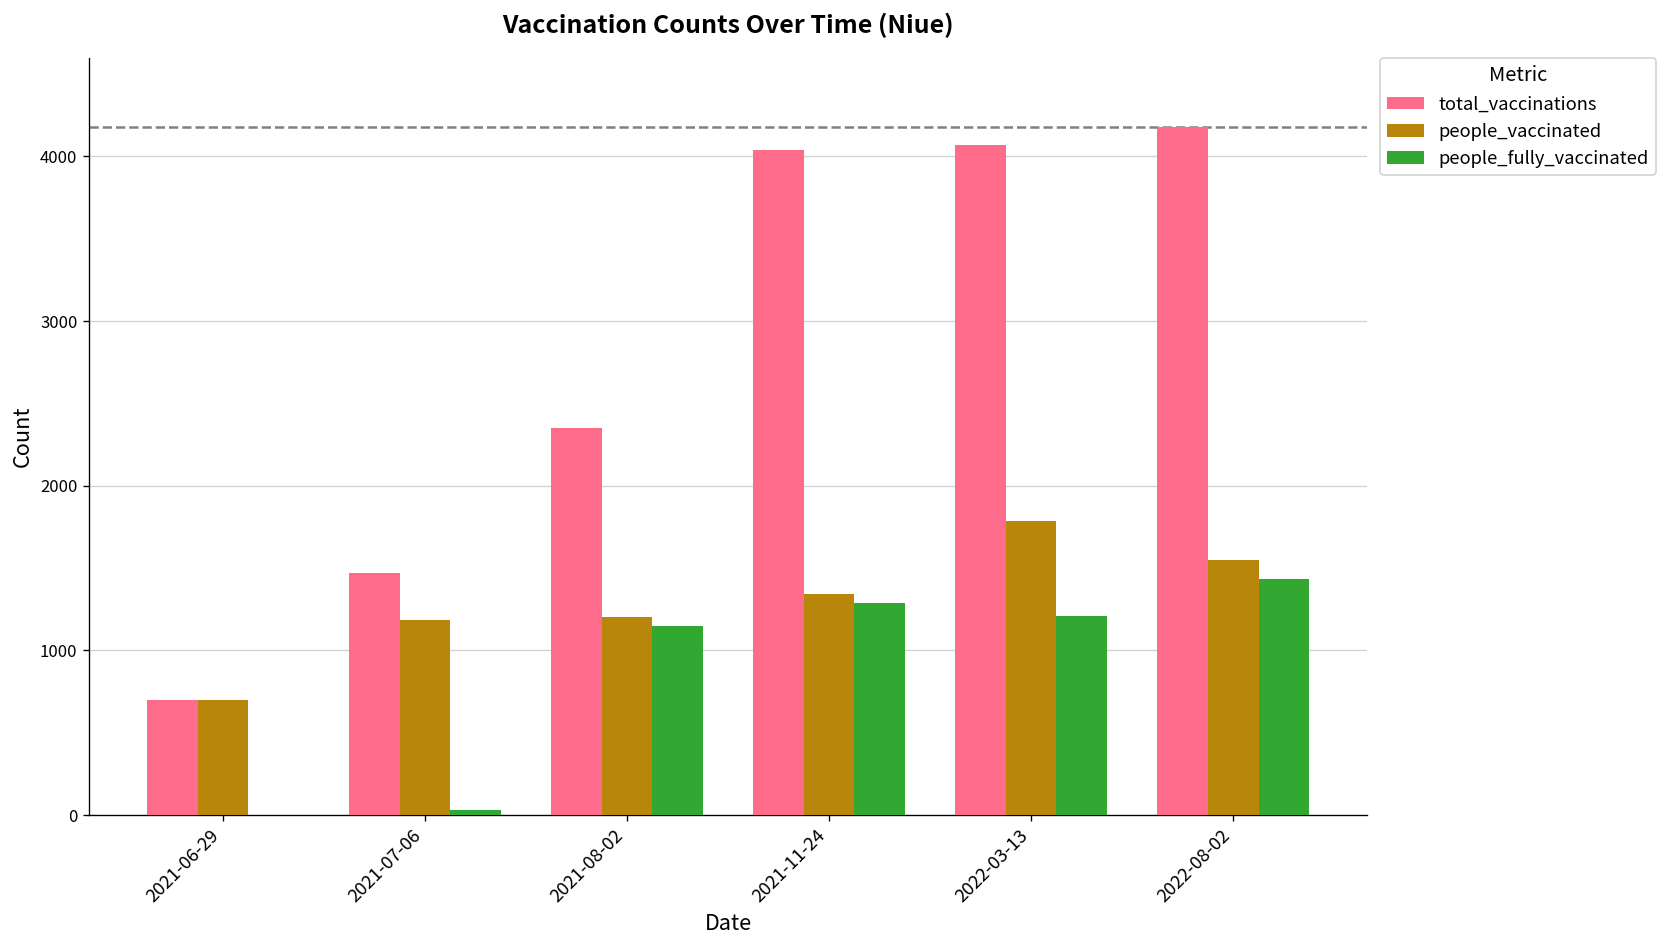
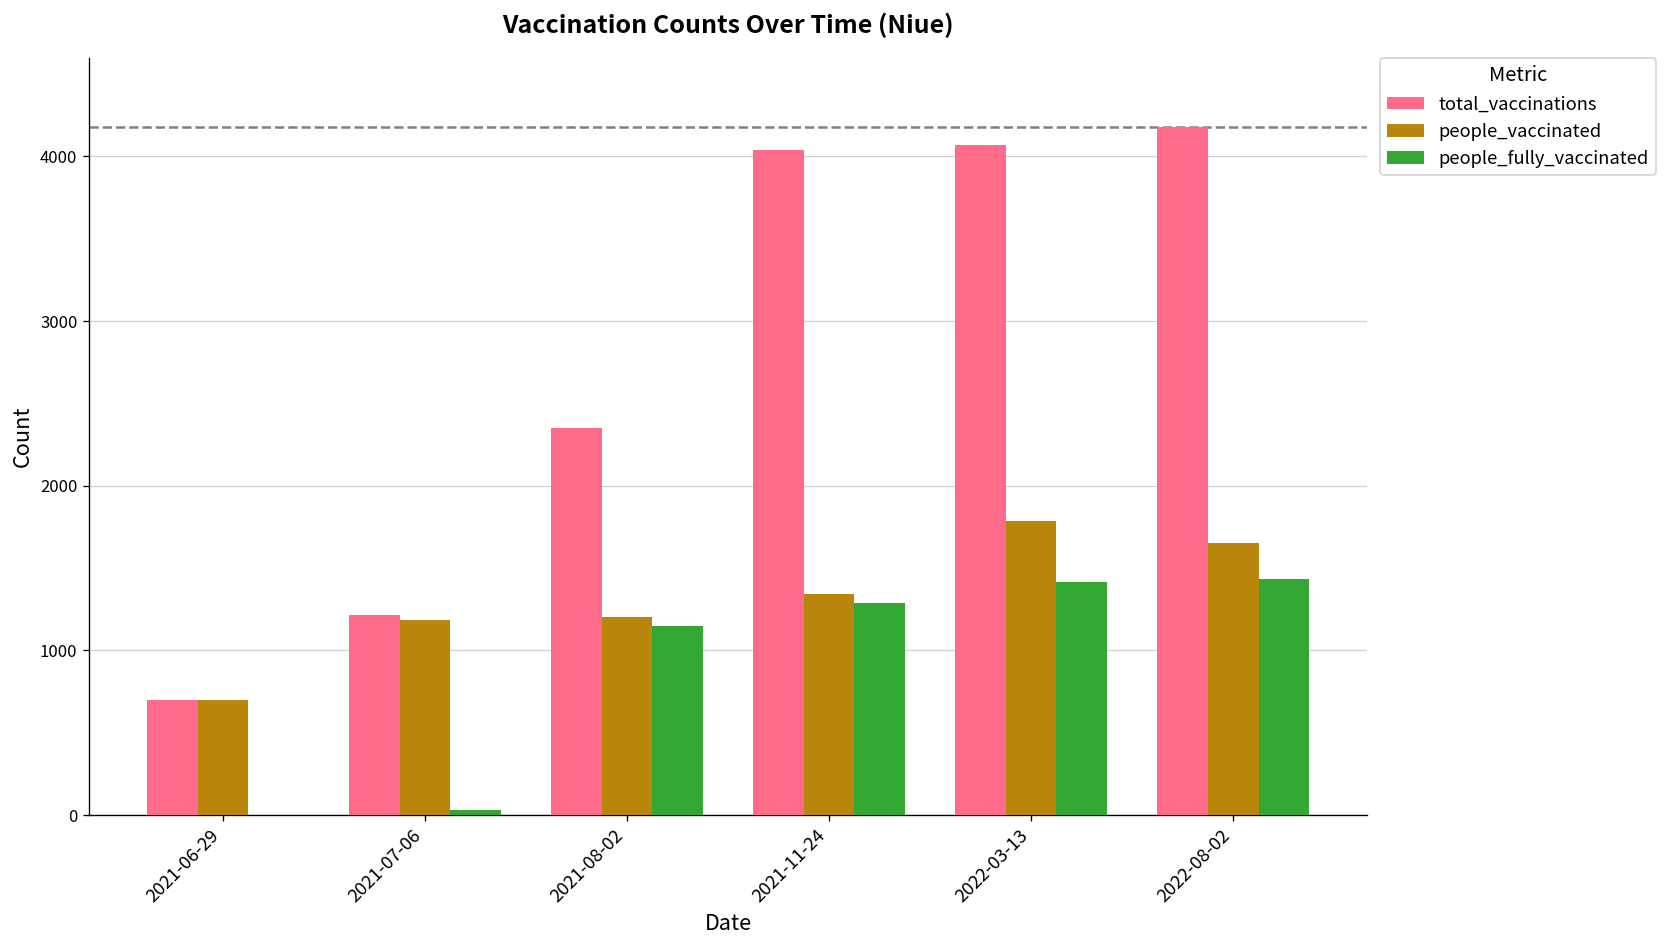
  {
    "total_vaccinations": {
      "2021-06-29": 700,
-     "2021-07-06": 1470,
+     "2021-07-06": 1220,
      "2021-08-02": 2350,
      "2021-11-24": 4040,
      "2022-03-13": 4070,
      "2022-08-02": 4180
    },
    "people_vaccinated": {
      "2021-06-29": 700,
      "2021-07-06": 1180,
      "2021-08-02": 1200,
      "2021-11-24": 1340,
      "2022-03-13": 1790,
-     "2022-08-02": 1550
+     "2022-08-02": 1650
    },
    "people_fully_vaccinated": {
      "2021-06-29": 0,
      "2021-07-06": 30,
      "2021-08-02": 1150,
      "2021-11-24": 1290,
-     "2022-03-13": 1210,
+     "2022-03-13": 1420,
      "2022-08-02": 1440
    }
  }
